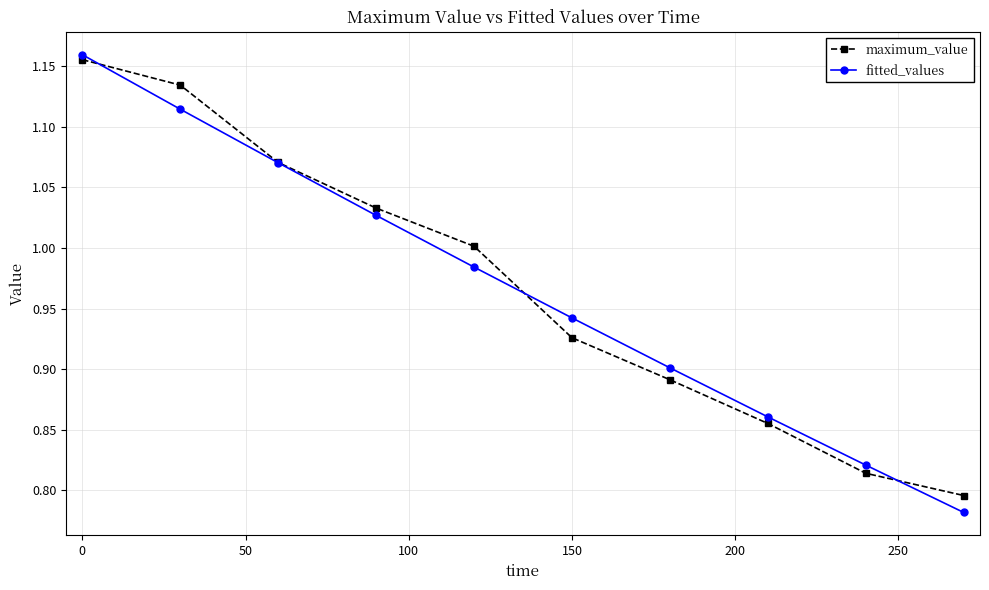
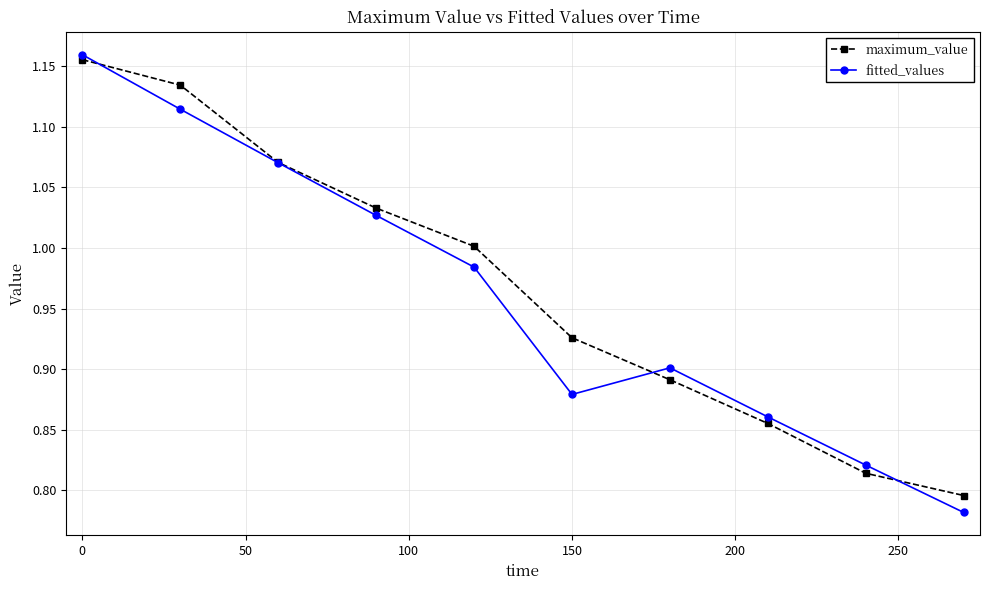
  {
    "maximum_value": {
      "0": 1.156,
      "150": 0.926
    },
    "fitted_values": {
      "0": 1.160,
-     "150": 0.942
+     "150": 0.879
    }
  }
